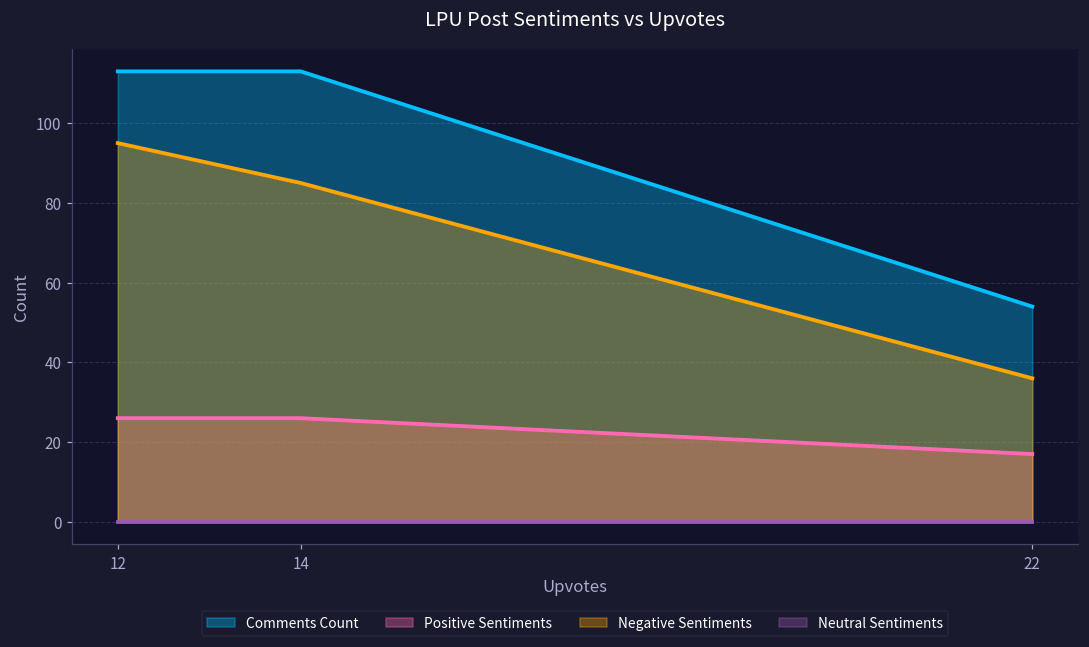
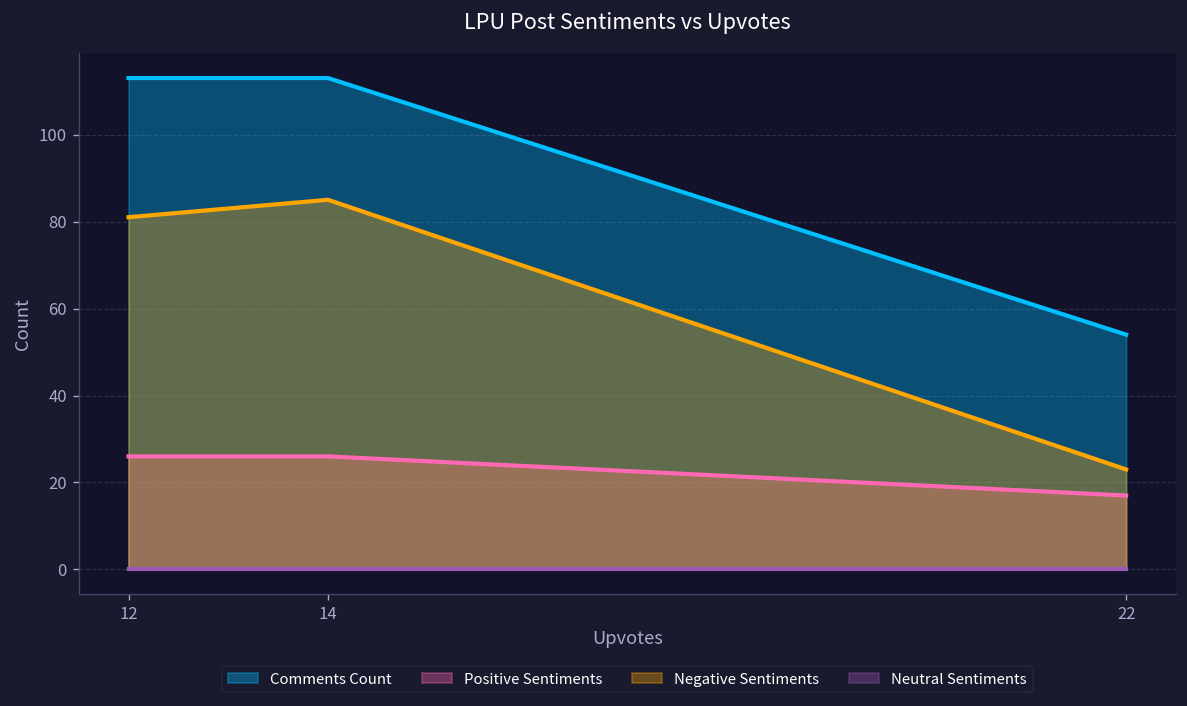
  {
    "Comments Count": {
      "12": 113,
      "14": 113,
      "22": 54
    },
    "Negative Sentiments": {
-     "12": 95,
+     "12": 81,
      "14": 85,
-     "22": 36
+     "22": 23
    }
  }
